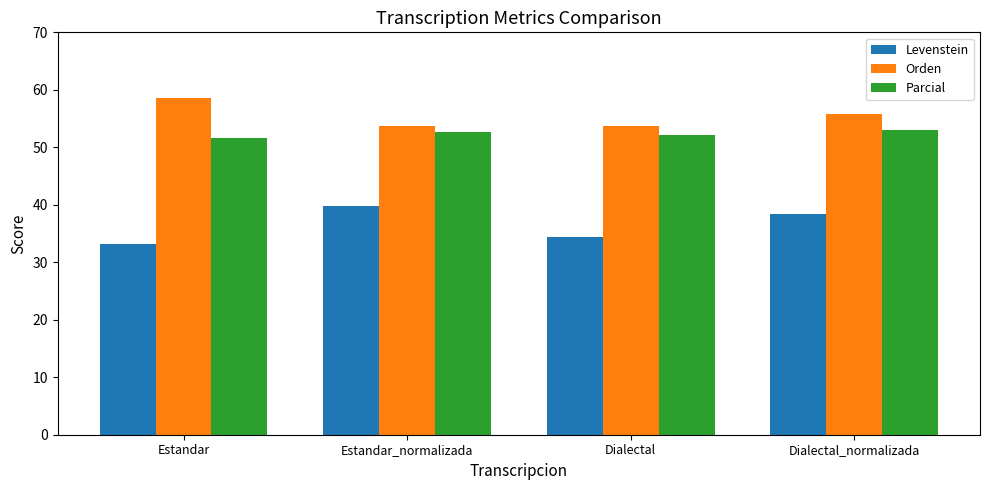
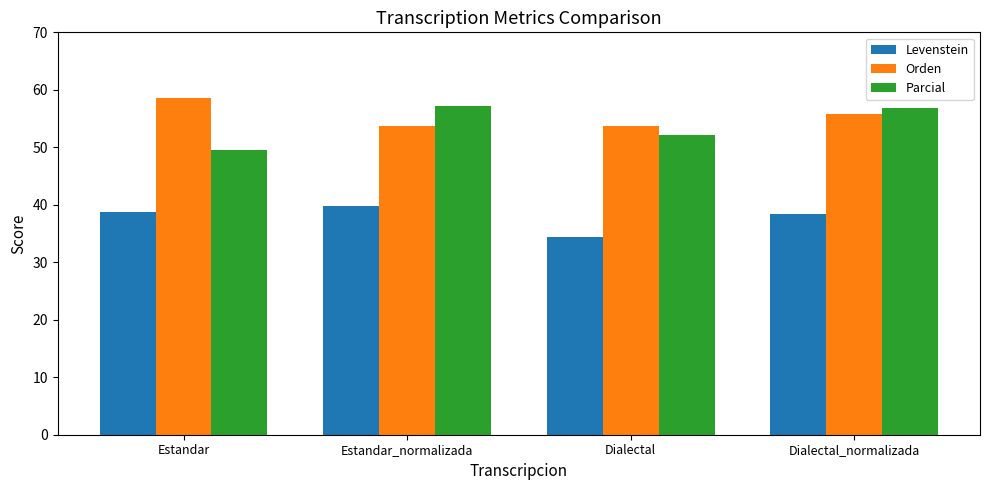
  {
    "Levenstein": {
-     "Estandar": 33,
+     "Estandar": 39,
      "Estandar_normalizada": 40,
      "Dialectal": 34,
      "Dialectal_normalizada": 38
    },
    "Orden": {
      "Estandar": 59,
      "Estandar_normalizada": 54,
      "Dialectal": 54,
      "Dialectal_normalizada": 56
    },
    "Parcial": {
-     "Estandar": 52,
-     "Estandar_normalizada": 53,
+     "Estandar": 49,
+     "Estandar_normalizada": 57,
      "Dialectal": 52,
-     "Dialectal_normalizada": 53
+     "Dialectal_normalizada": 57
    }
  }
